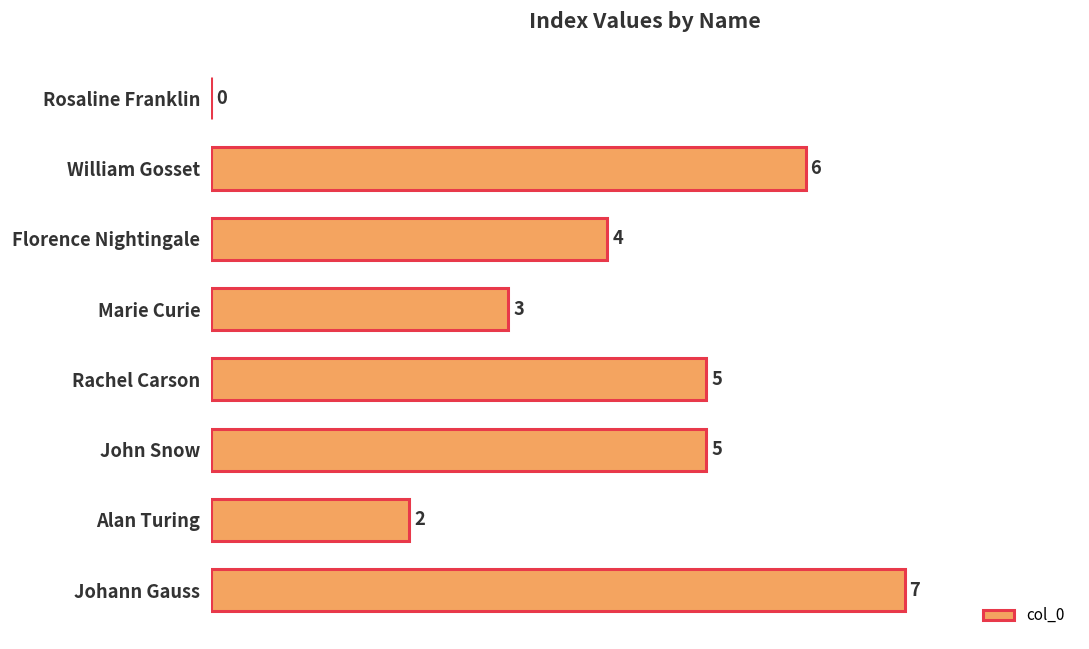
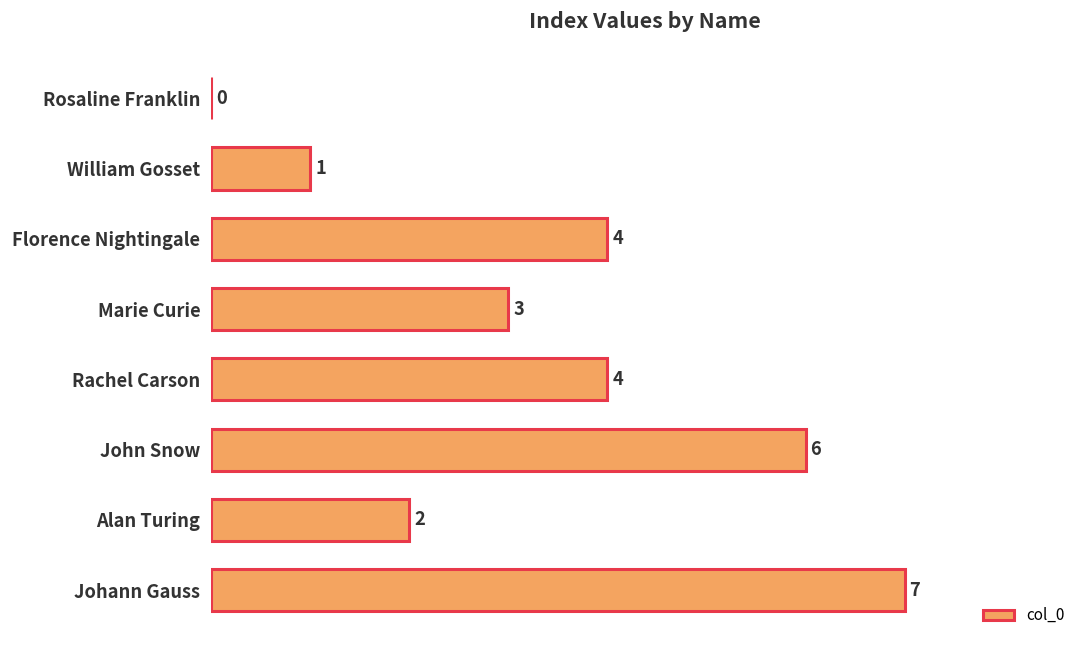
  {
    "Rosaline Franklin": 0,
-   "William Gosset": 6,
+   "William Gosset": 1,
    "Florence Nightingale": 4,
    "Marie Curie": 3,
-   "Rachel Carson": 5,
-   "John Snow": 5,
+   "Rachel Carson": 4,
+   "John Snow": 6,
    "Alan Turing": 2,
    "Johann Gauss": 7
  }
